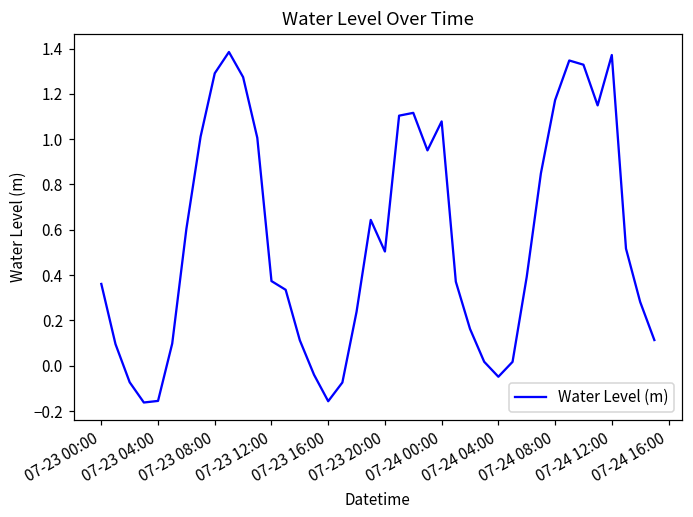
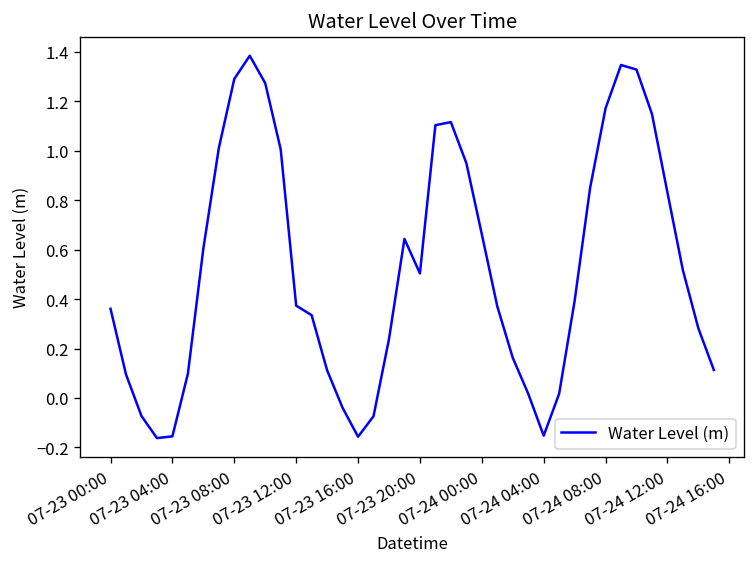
  {
    "07-23 00:00": 0.36,
    "07-23 04:00": -0.16,
    "07-23 08:00": 1.29,
    "07-23 12:00": 0.37,
    "07-23 16:00": -0.16,
    "07-23 20:00": 0.50,
-   "07-24 00:00": 1.08,
-   "07-24 04:00": -0.05,
+   "07-24 00:00": 0.66,
+   "07-24 04:00": -0.15,
    "07-24 08:00": 1.17,
-   "07-24 12:00": 1.37
+   "07-24 12:00": 0.83
  }
